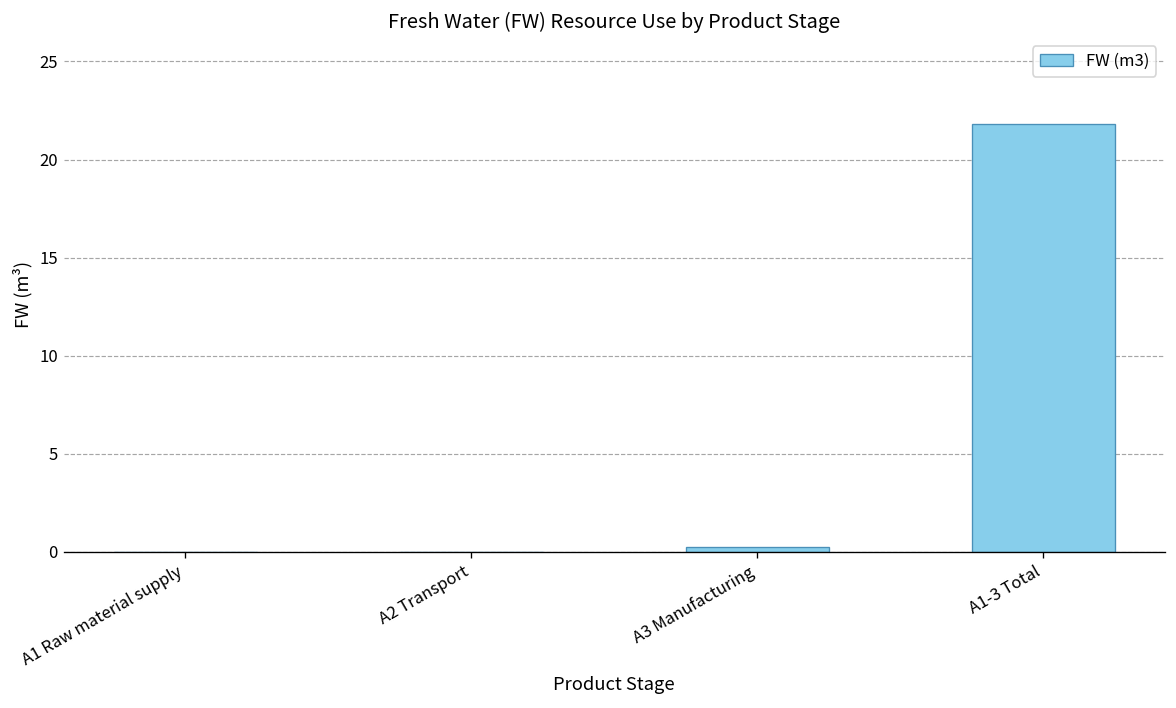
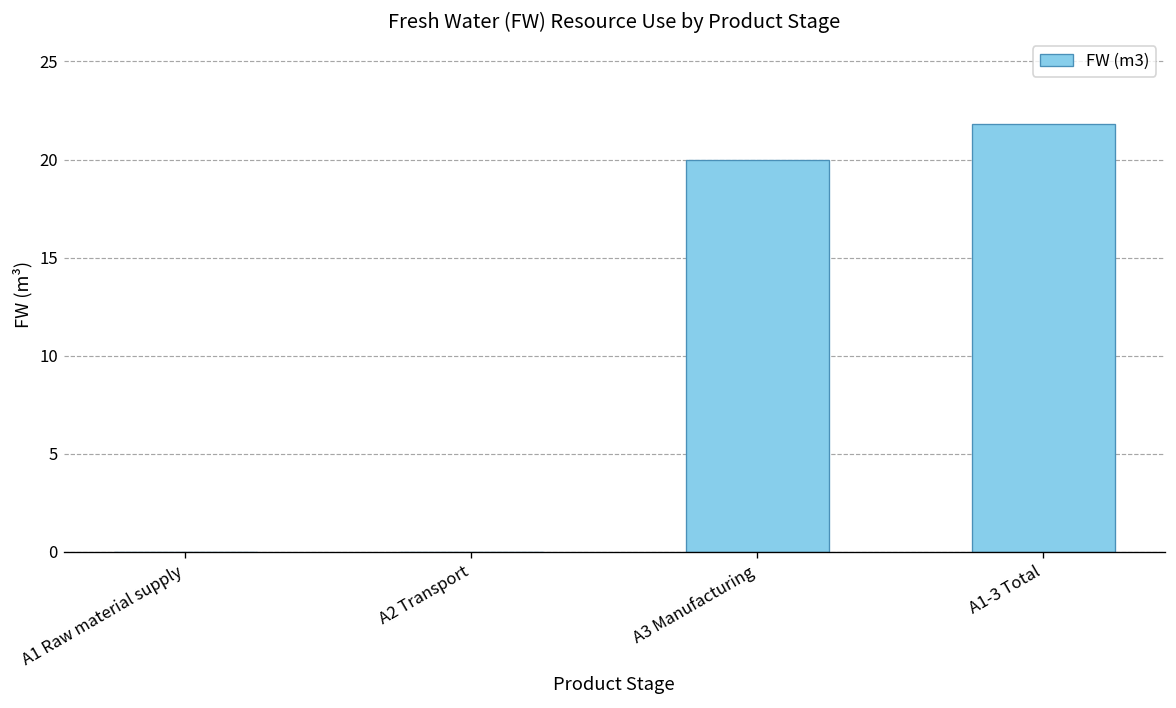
  {
    "A1 Raw material supply": 0.0,
-   "A3 Manufacturing": 0.2,
+   "A3 Manufacturing": 20.0,
    "A1-3 Total": 21.8
  }
